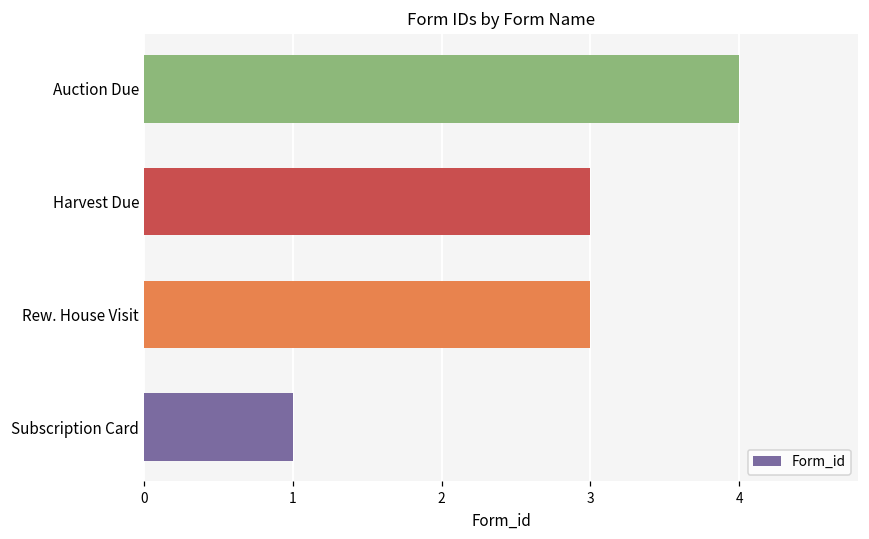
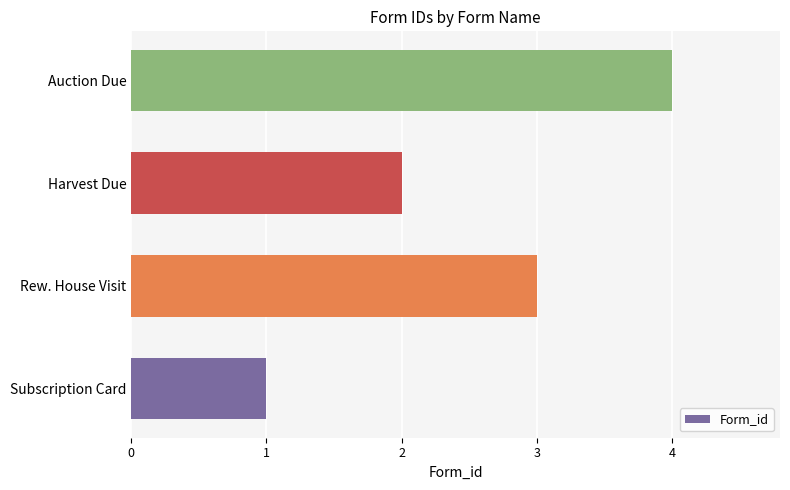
  {
    "Auction Due": 4,
-   "Harvest Due": 3,
+   "Harvest Due": 2,
    "Rew. House Visit": 3,
    "Subscription Card": 1
  }
